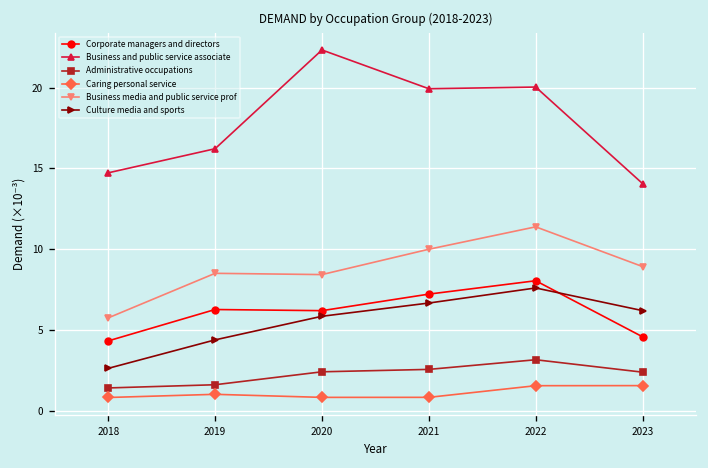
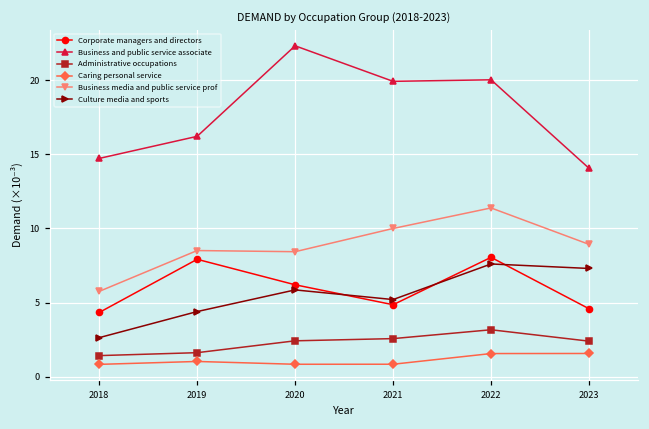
  {
    "Corporate managers and directors": {
      "2018": 4.3,
-     "2019": 6.3,
+     "2019": 7.9,
      "2020": 6.2,
-     "2021": 7.2,
+     "2021": 4.9,
      "2022": 8.1,
      "2023": 4.6
    },
    "Culture media and sports": {
      "2018": 2.6,
      "2019": 4.4,
      "2020": 5.9,
-     "2021": 6.7,
+     "2021": 5.2,
      "2022": 7.6,
-     "2023": 6.2
+     "2023": 7.3
    }
  }
